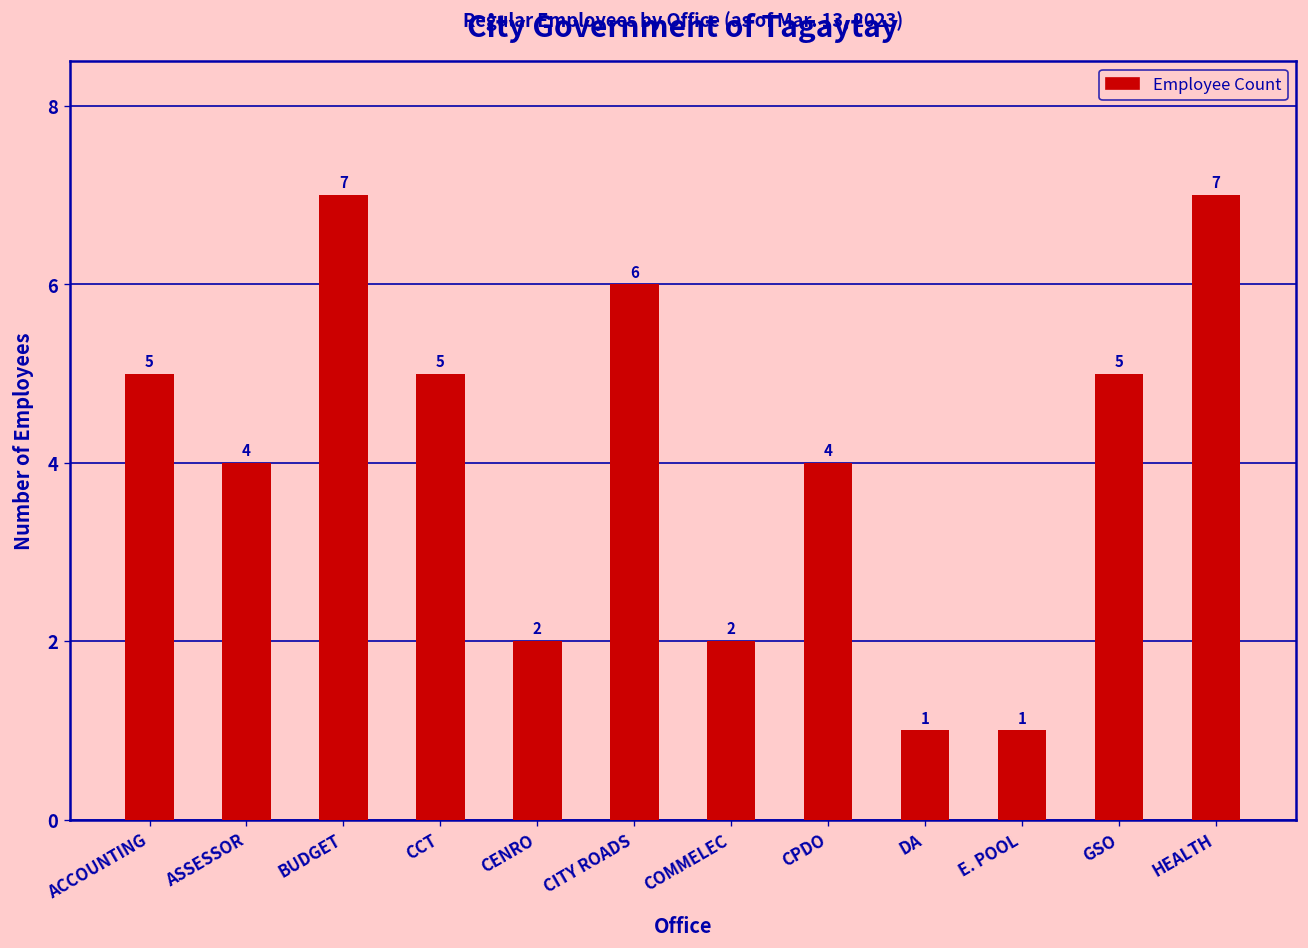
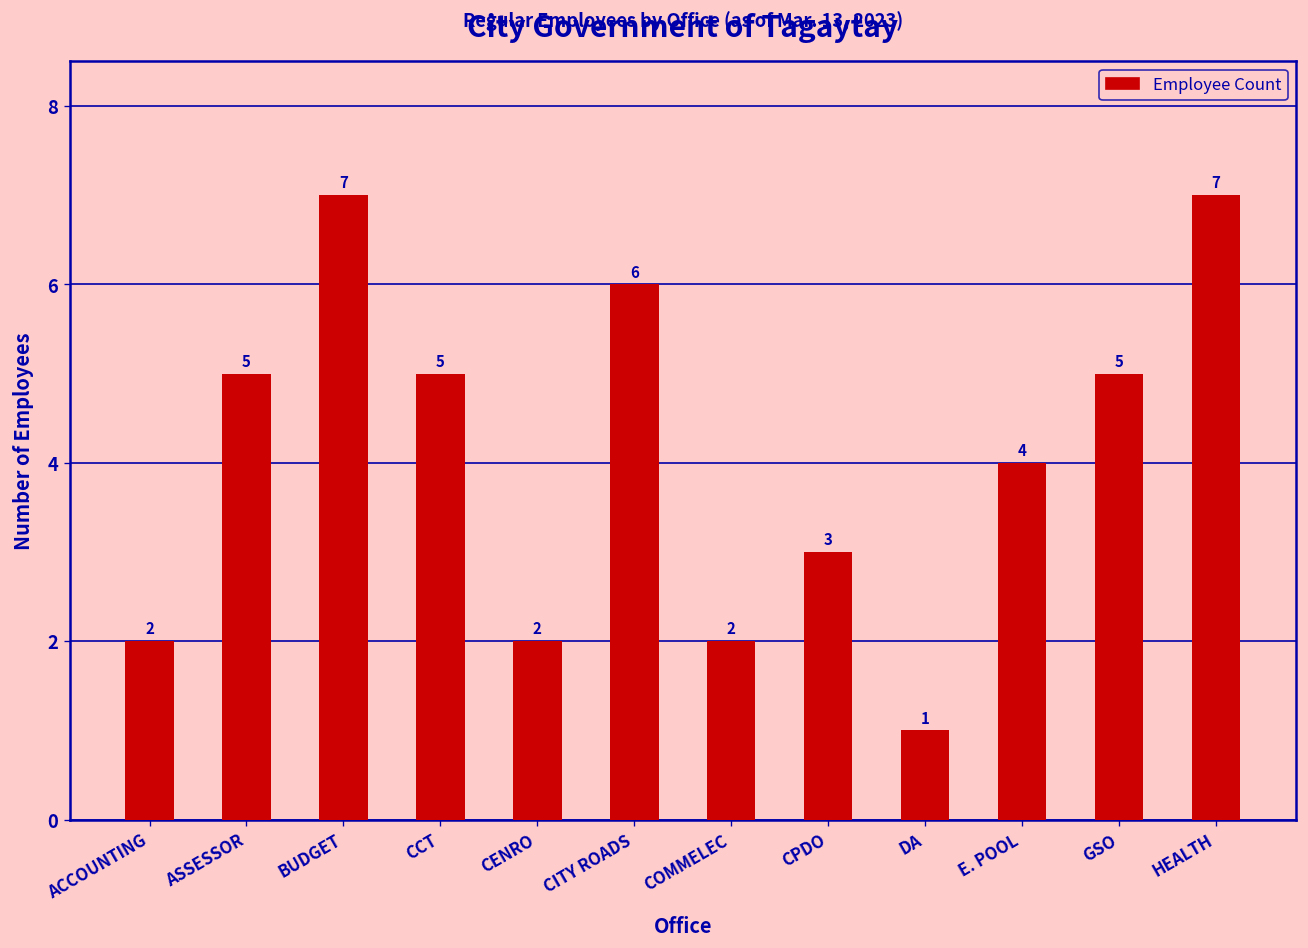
  {
-   "ACCOUNTING": 5,
-   "ASSESSOR": 4,
+   "ACCOUNTING": 2,
+   "ASSESSOR": 5,
    "BUDGET": 7,
    "CCT": 5,
    "CENRO": 2,
    "CITY ROADS": 6,
    "COMMELEC": 2,
-   "CPDO": 4,
+   "CPDO": 3,
    "DA": 1,
-   "E. POOL": 1,
+   "E. POOL": 4,
    "GSO": 5,
    "HEALTH": 7
  }
